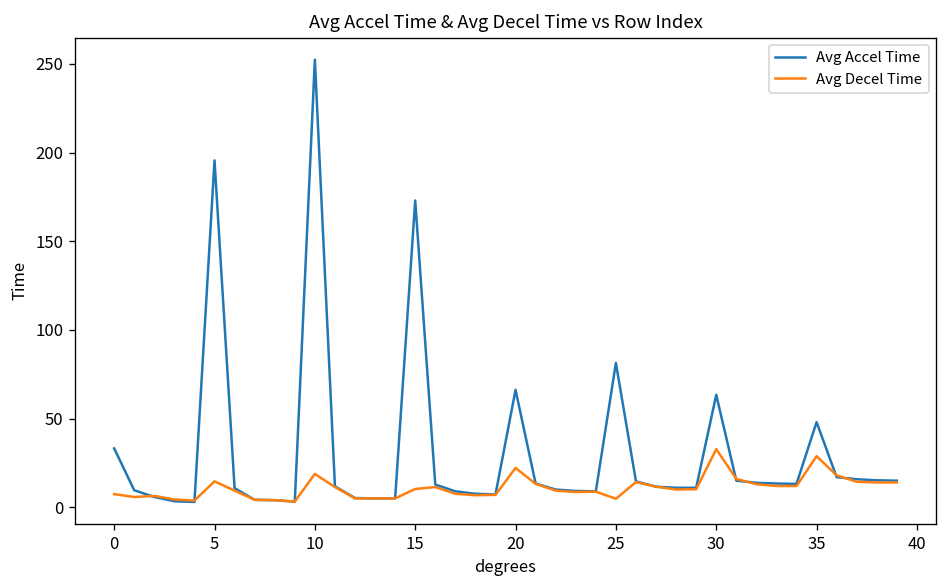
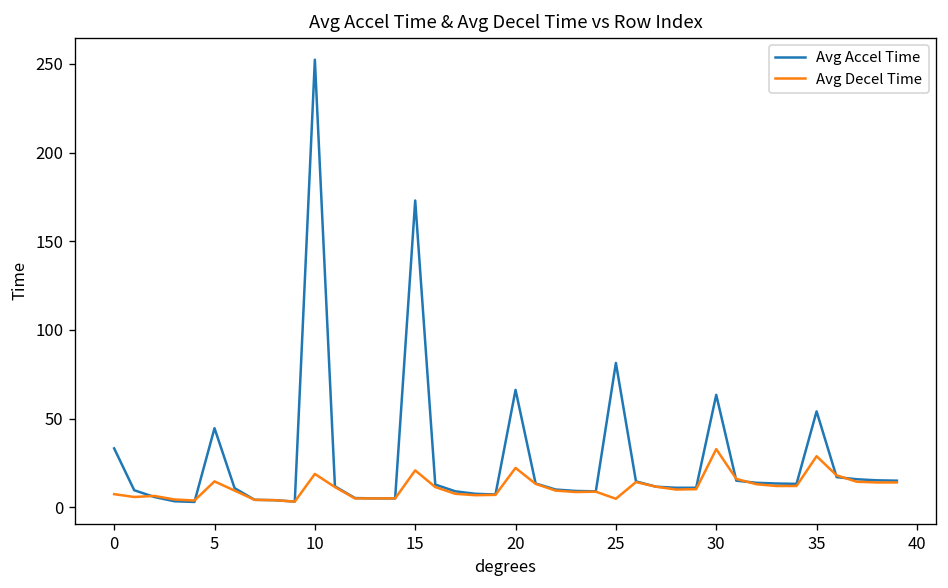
  {
    "Avg Accel Time": {
      "0": 33,
-     "5": 196,
+     "5": 45,
      "10": 252,
      "15": 173,
      "20": 66,
      "25": 81,
      "30": 63,
-     "35": 48
+     "35": 54
    },
    "Avg Decel Time": {
      "0": 7,
      "5": 15,
      "10": 19,
-     "15": 10,
+     "15": 21,
      "20": 22,
      "25": 5,
      "30": 33,
      "35": 29
    }
  }
